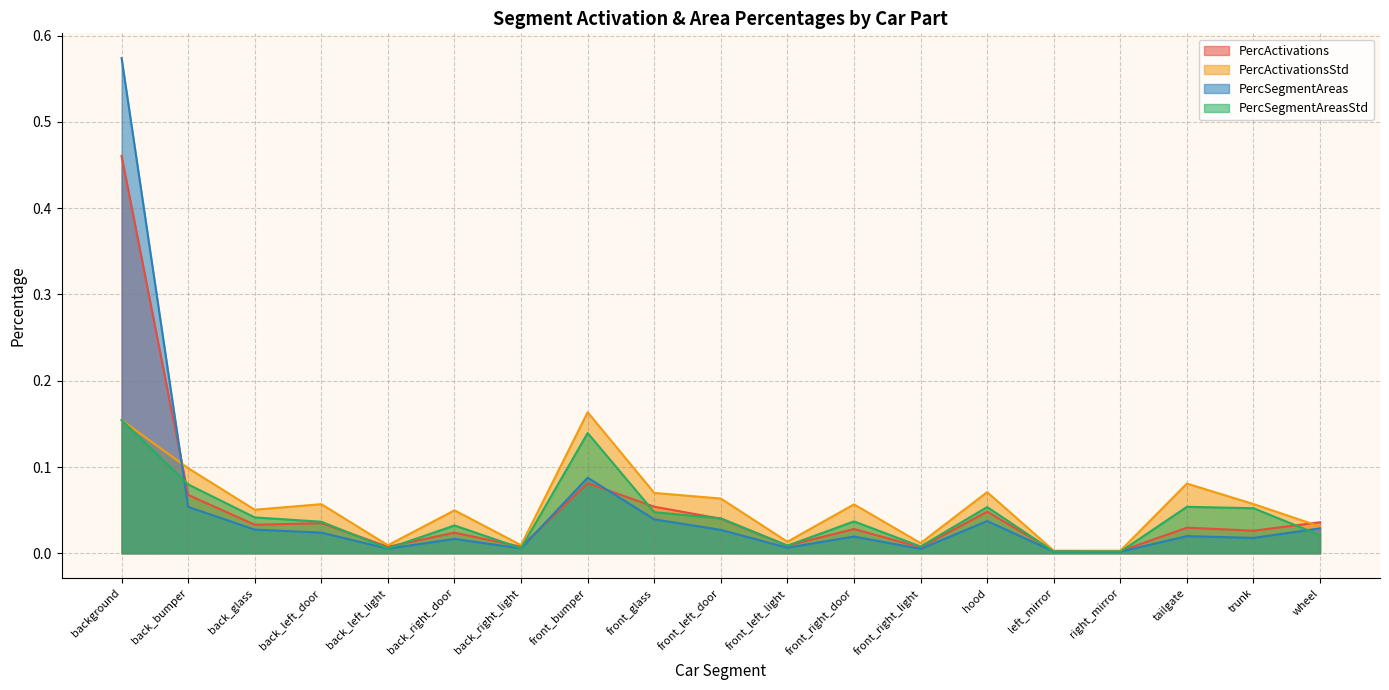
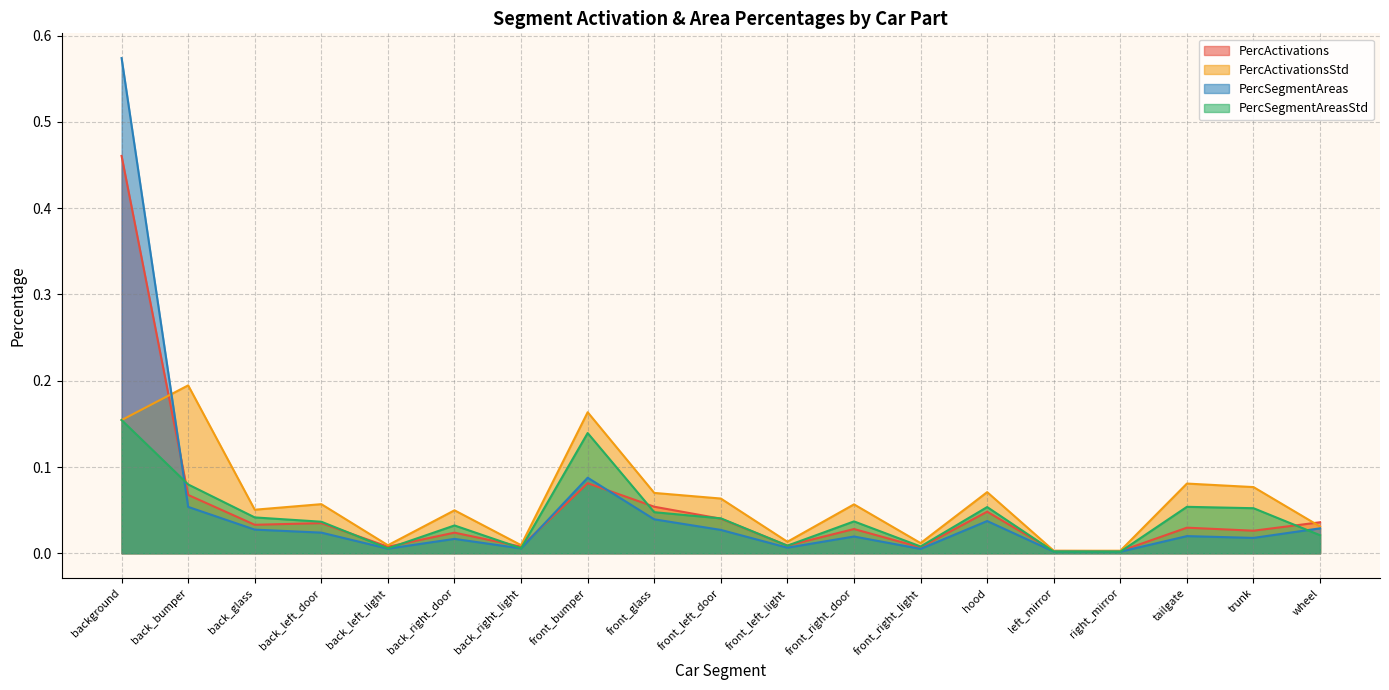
  {
    "PercActivations": {
      "background": 0.46,
      "back_bumper": 0.07,
      "back_glass": 0.03,
      "back_right_door": 0.02,
      "front_bumper": 0.08,
      "front_glass": 0.05,
      "front_right_door": 0.03,
      "hood": 0.05,
      "tailgate": 0.03,
      "trunk": 0.03,
      "wheel": 0.04
    },
    "PercActivationsStd": {
-     "back_bumper": 0.10,
+     "back_bumper": 0.19,
      "back_glass": 0.05,
      "back_left_door": 0.06,
      "back_right_door": 0.05,
      "front_bumper": 0.16,
      "front_glass": 0.07,
      "front_left_door": 0.06,
      "front_left_light": 0.01,
      "front_right_door": 0.06,
      "front_right_light": 0.01,
      "hood": 0.07,
      "tailgate": 0.08,
-     "trunk": 0.06
+     "trunk": 0.08
    },
    "PercSegmentAreas": {
      "background": 0.57,
      "back_bumper": 0.05,
      "back_glass": 0.03,
      "back_left_door": 0.02,
      "back_right_door": 0.02,
      "front_bumper": 0.09,
      "front_glass": 0.04,
      "front_left_door": 0.03,
      "front_right_door": 0.02,
      "hood": 0.04,
      "tailgate": 0.02,
      "trunk": 0.02
    },
    "PercSegmentAreasStd": {
      "back_bumper": 0.08,
      "back_glass": 0.04,
      "back_right_door": 0.03,
      "front_bumper": 0.14,
      "front_glass": 0.05,
      "front_right_door": 0.04,
      "hood": 0.05,
      "tailgate": 0.05,
      "trunk": 0.05,
      "wheel": 0.02
    }
  }
